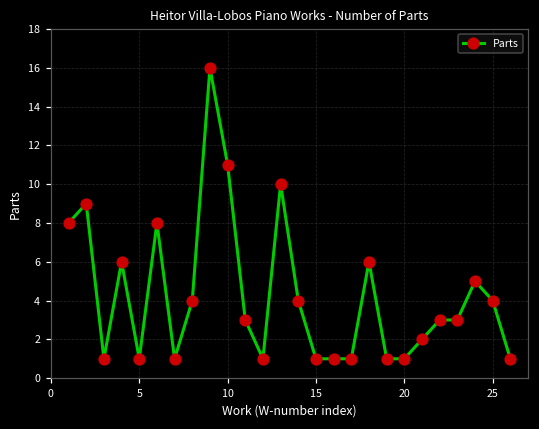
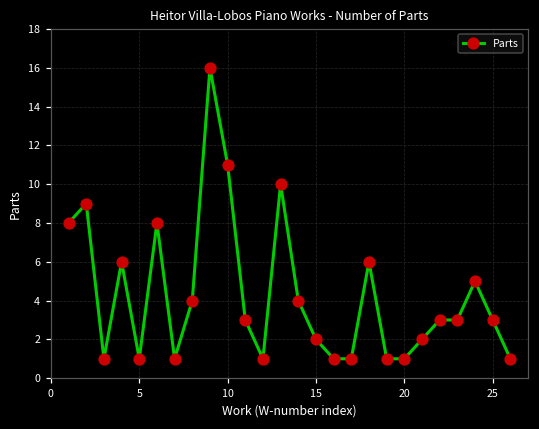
  {
    "5": 1,
    "10": 11,
-   "15": 1,
+   "15": 2,
    "20": 1,
-   "25": 4
+   "25": 3
  }
